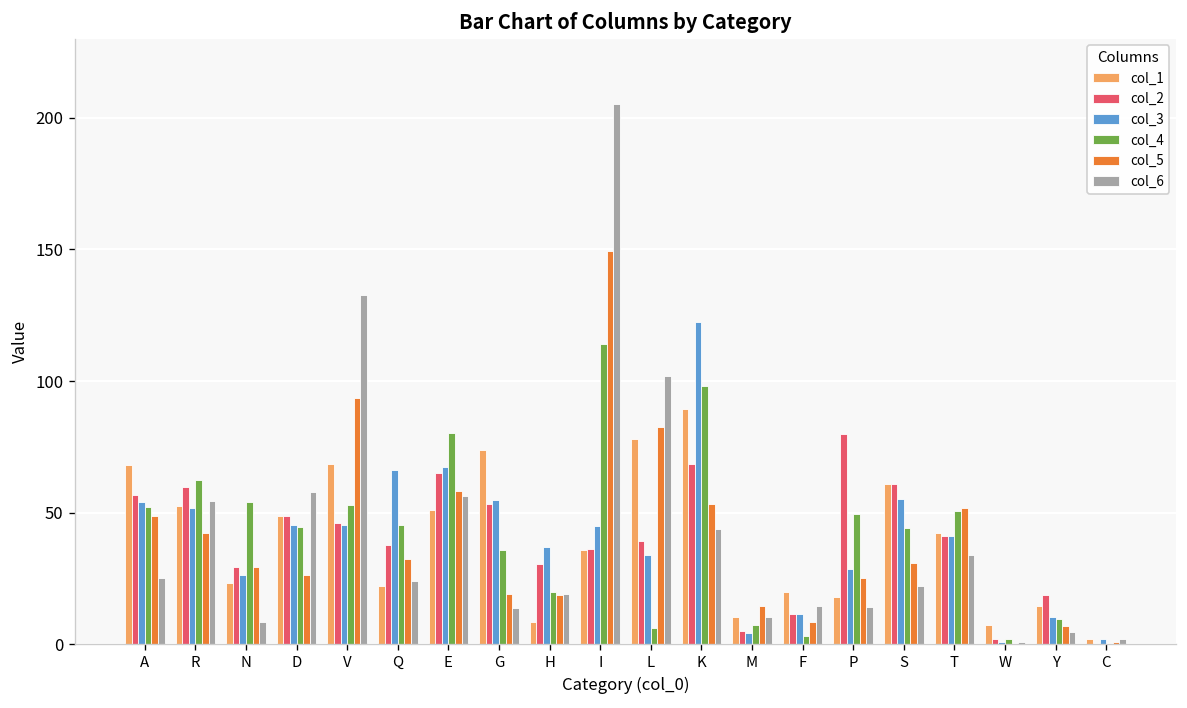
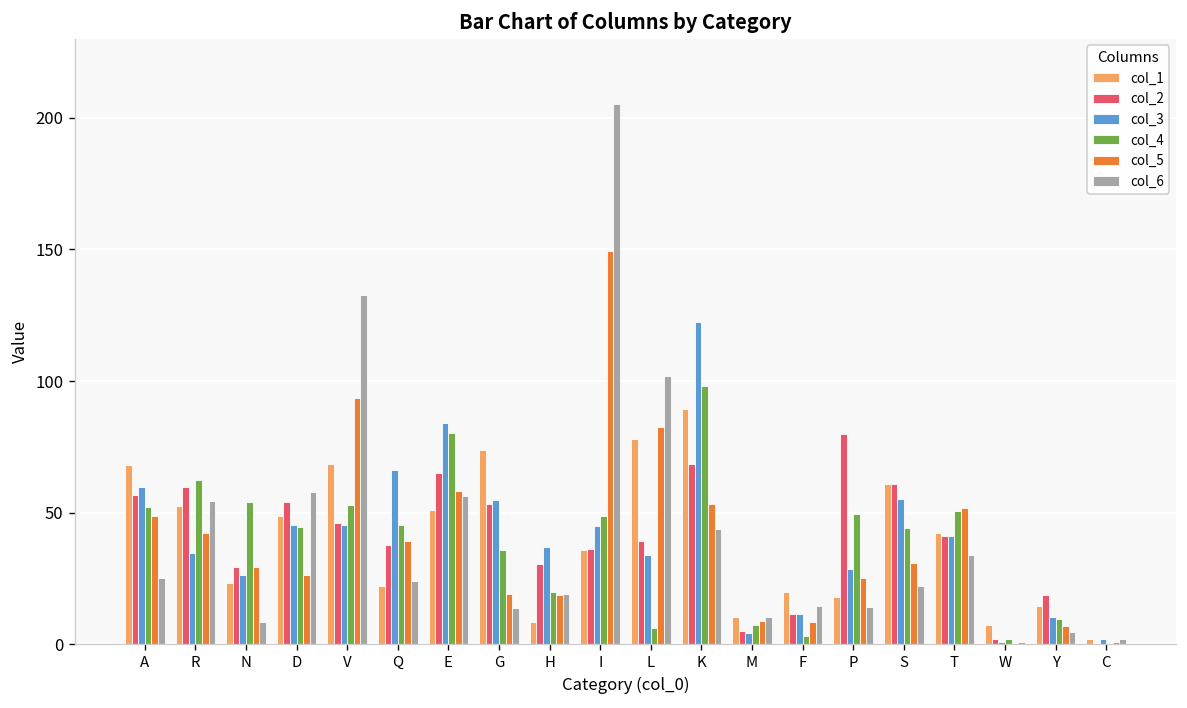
  {
    "col_1": {
      "A": 68,
      "R": 53,
      "N": 23,
      "D": 49,
      "V": 68,
      "Q": 22,
      "E": 51,
      "G": 74,
      "H": 8,
      "I": 36,
      "L": 78,
      "K": 90,
      "M": 11,
      "F": 20,
      "P": 18,
      "S": 61,
      "T": 42,
      "W": 7,
      "Y": 15,
      "C": 2
    },
    "col_2": {
      "A": 57,
      "R": 60,
      "N": 30,
-     "D": 49,
+     "D": 54,
      "V": 46,
      "Q": 38,
      "E": 65,
      "G": 53,
      "H": 31,
      "I": 36,
      "L": 39,
      "K": 68,
      "M": 5,
      "F": 12,
      "P": 80,
      "S": 61,
      "T": 41,
      "W": 2,
      "Y": 19,
      "C": 0
    },
    "col_3": {
-     "A": 54,
-     "R": 52,
+     "A": 60,
+     "R": 35,
      "N": 26,
      "D": 45,
      "V": 45,
      "Q": 66,
-     "E": 67,
+     "E": 84,
      "G": 55,
      "H": 37,
      "I": 45,
      "L": 34,
      "K": 122,
      "M": 4,
      "F": 12,
      "P": 29,
      "S": 55,
      "T": 41,
      "Y": 11,
      "C": 2
    },
    "col_4": {
      "A": 52,
      "R": 62,
      "N": 54,
      "D": 44,
      "V": 53,
      "Q": 45,
      "E": 80,
      "G": 36,
      "H": 20,
-     "I": 114,
+     "I": 49,
      "L": 6,
      "K": 98,
      "M": 7,
      "F": 3,
      "P": 50,
      "S": 44,
      "T": 51,
      "W": 2,
      "Y": 9,
      "C": 0
    },
    "col_5": {
      "A": 49,
      "R": 42,
      "N": 30,
      "D": 26,
      "V": 94,
-     "Q": 33,
+     "Q": 39,
      "E": 58,
      "G": 19,
      "H": 19,
      "I": 150,
      "L": 82,
      "K": 53,
-     "M": 15,
+     "M": 9,
      "F": 8,
      "P": 25,
      "S": 31,
      "T": 52,
      "W": 0,
      "Y": 7
    },
    "col_6": {
      "A": 25,
      "R": 54,
      "N": 9,
      "D": 58,
      "V": 133,
      "Q": 24,
      "E": 57,
      "G": 14,
      "H": 19,
      "I": 205,
      "L": 102,
      "K": 44,
      "M": 11,
      "F": 15,
      "P": 14,
      "S": 22,
      "T": 34,
      "Y": 5,
      "C": 2
    }
  }
